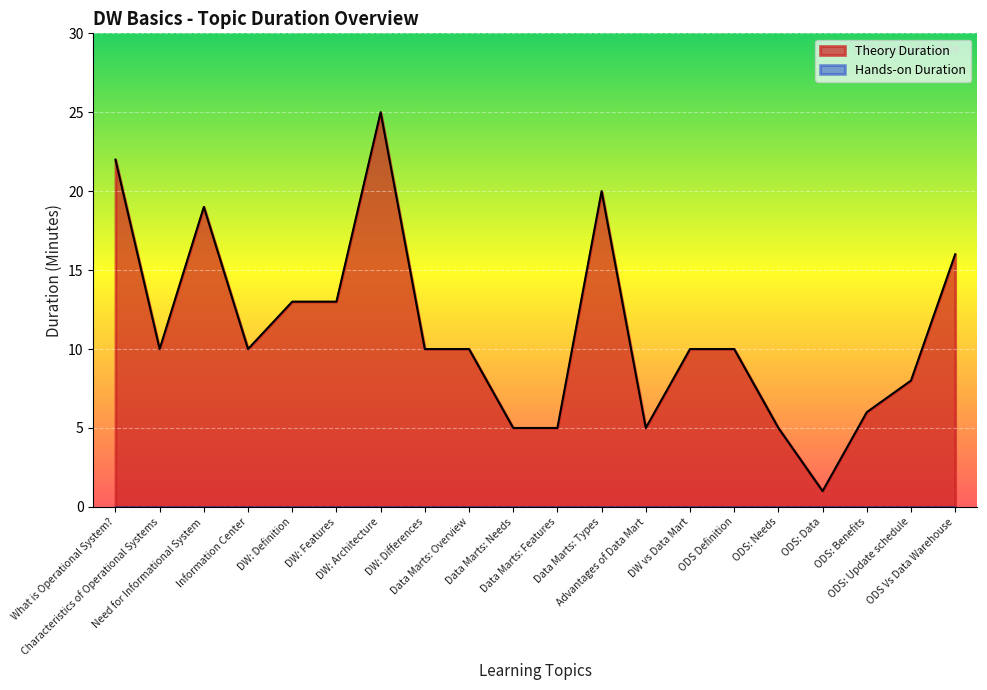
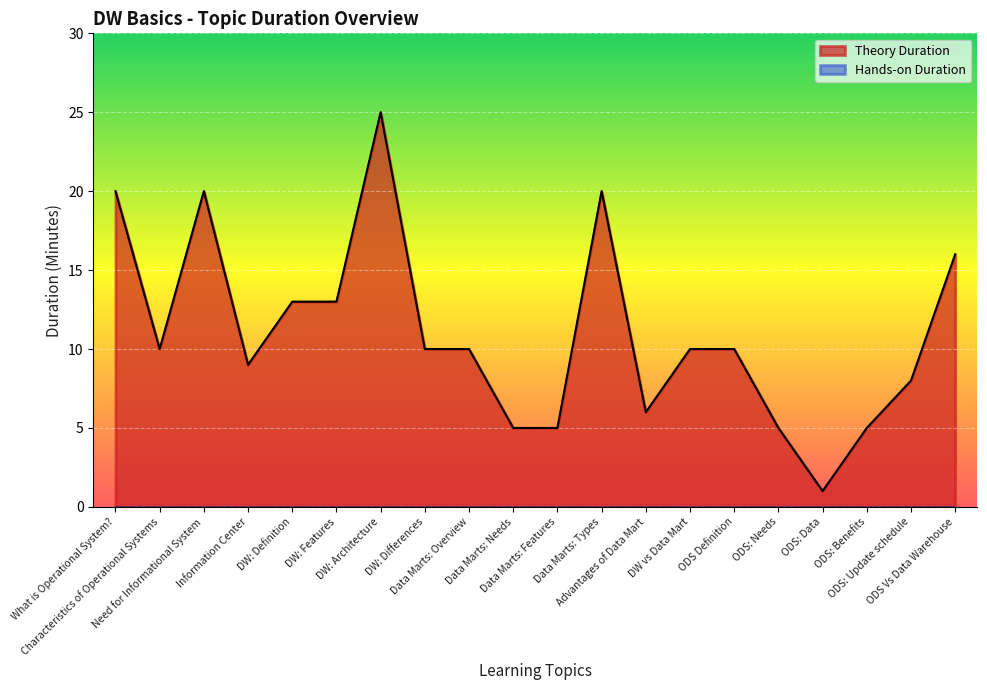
  {
    "Theory Duration": {
-     "What is Operational System?": 22,
+     "What is Operational System?": 20,
      "Characteristics of Operational Systems": 10,
-     "Need for Informational System": 19,
-     "Information Center": 10,
+     "Need for Informational System": 20,
+     "Information Center": 9,
      "DW: Definition": 13,
      "DW: Features": 13,
      "DW: Architecture": 25,
      "DW: Differences": 10,
      "Data Marts: Overview": 10,
      "Data Marts: Needs": 5,
      "Data Marts: Features": 5,
      "Data Marts: Types": 20,
-     "Advantages of Data Mart": 5,
+     "Advantages of Data Mart": 6,
      "DW vs Data Mart": 10,
      "ODS Definition": 10,
      "ODS: Needs": 5,
      "ODS: Data": 1,
-     "ODS: Benefits": 6,
+     "ODS: Benefits": 5,
      "ODS: Update schedule": 8,
      "ODS Vs Data Warehouse": 16
    },
    "Hands-on Duration": {
      "What is Operational System?": 0,
      "Characteristics of Operational Systems": 0,
      "Need for Informational System": 0,
      "Information Center": 0,
      "DW: Definition": 0,
      "DW: Features": 0,
      "DW: Architecture": 0,
      "DW: Differences": 0,
      "Data Marts: Overview": 0,
      "Data Marts: Needs": 0,
      "Data Marts: Features": 0,
      "Data Marts: Types": 0,
      "Advantages of Data Mart": 0,
      "DW vs Data Mart": 0,
      "ODS Definition": 0,
      "ODS: Needs": 0,
      "ODS: Data": 0,
      "ODS: Benefits": 0,
      "ODS: Update schedule": 0,
      "ODS Vs Data Warehouse": 0
    }
  }
